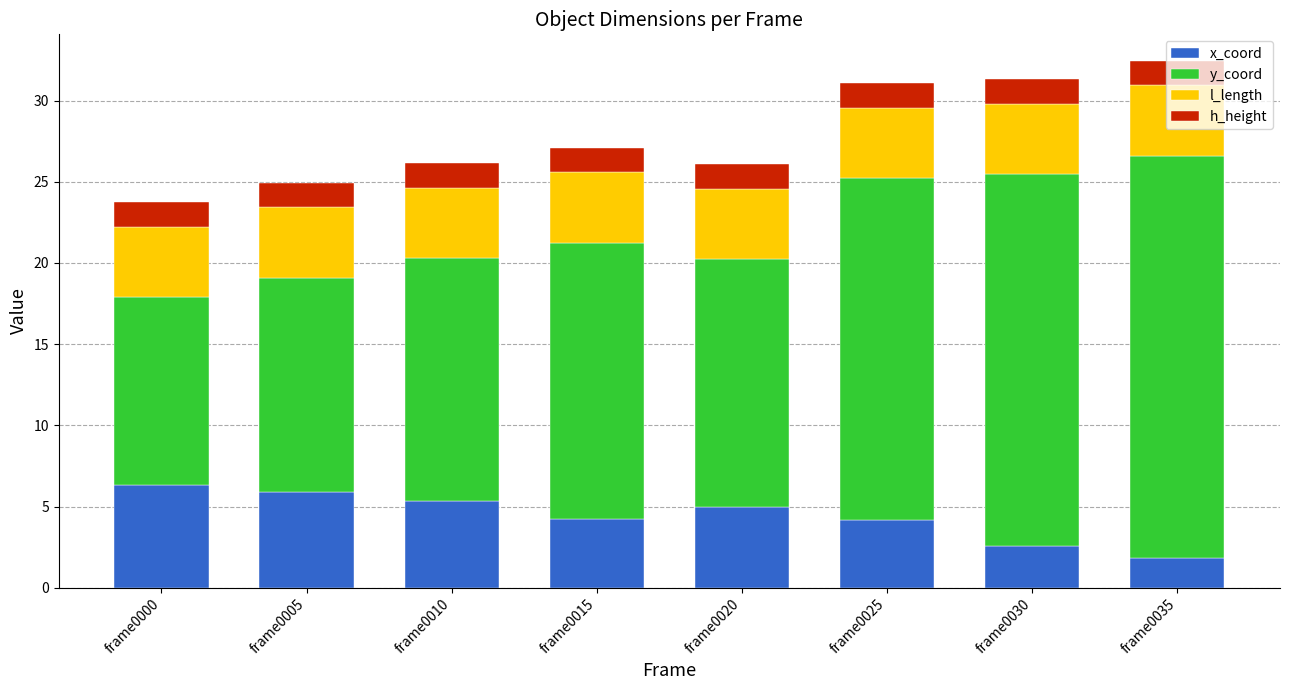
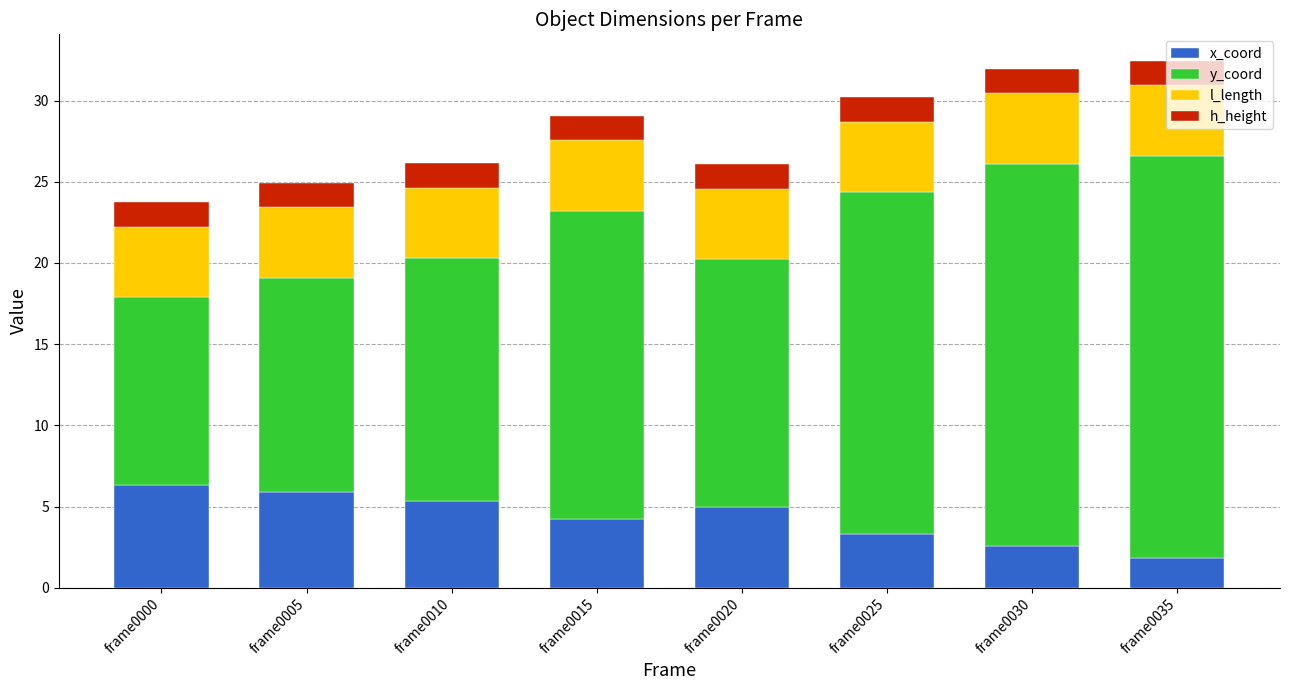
  {
    "x_coord": {
      "frame0000": 6.3,
      "frame0005": 5.9,
      "frame0010": 5.3,
      "frame0015": 4.2,
      "frame0020": 5.0,
-     "frame0025": 4.2,
+     "frame0025": 3.3,
      "frame0030": 2.6,
      "frame0035": 1.8
    },
    "y_coord": {
      "frame0000": 11.6,
      "frame0005": 13.2,
      "frame0010": 15.0,
-     "frame0015": 17.0,
+     "frame0015": 19.0,
      "frame0020": 15.3,
      "frame0025": 21.1,
-     "frame0030": 22.9,
+     "frame0030": 23.6,
      "frame0035": 24.8
    },
    "l_length": {
      "frame0000": 4.3,
      "frame0005": 4.3,
      "frame0010": 4.3,
      "frame0015": 4.3,
      "frame0020": 4.3,
      "frame0025": 4.3,
      "frame0030": 4.3
    },
    "h_height": {
      "frame0000": 1.5,
      "frame0005": 1.5,
      "frame0010": 1.5,
      "frame0015": 1.5,
      "frame0020": 1.5,
      "frame0025": 1.5,
      "frame0030": 1.5
    }
  }
